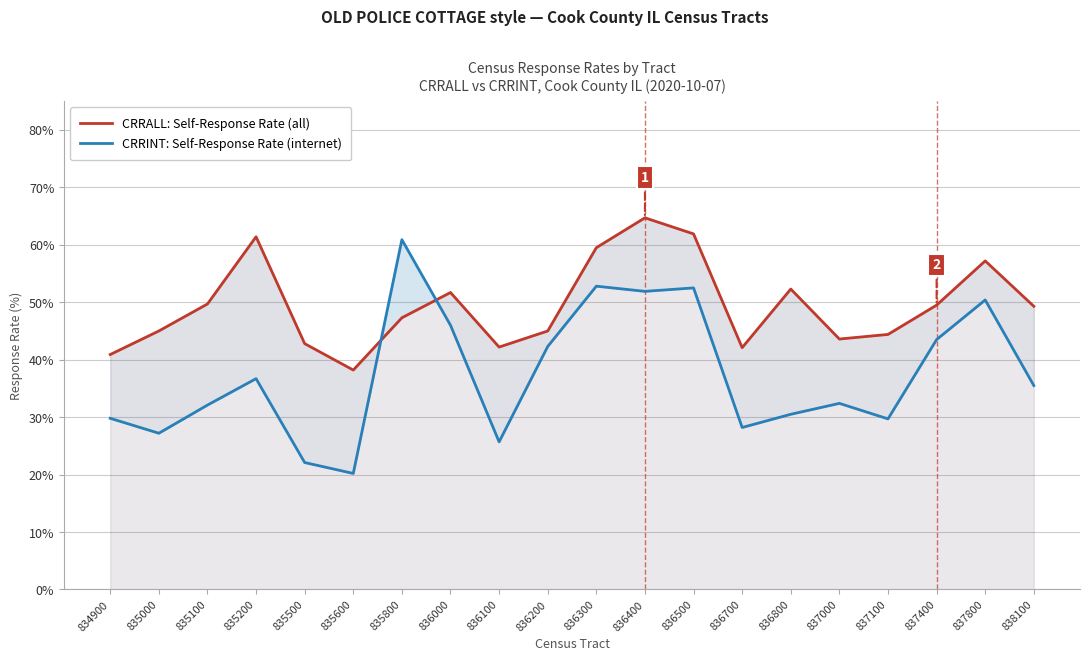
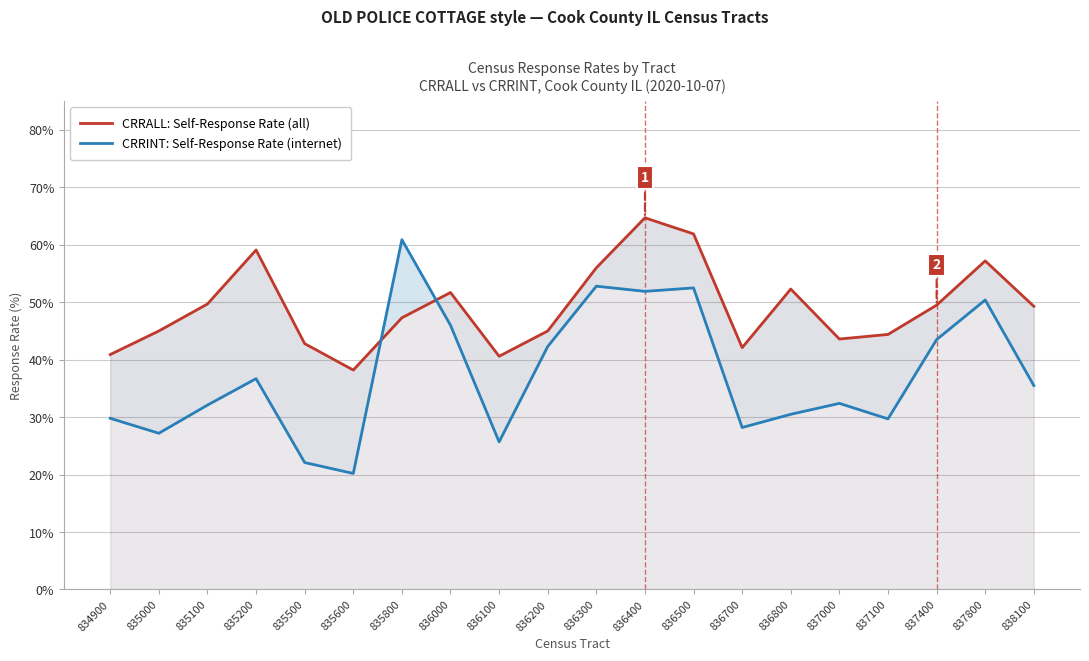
  {
    "CRRALL: Self-Response Rate (all)": {
-     "835200": "61%",
+     "835200": "59%",
      "835800": "47%",
-     "836100": "42%",
-     "836300": "60%"
+     "836100": "41%",
+     "836300": "56%"
    }
  }
